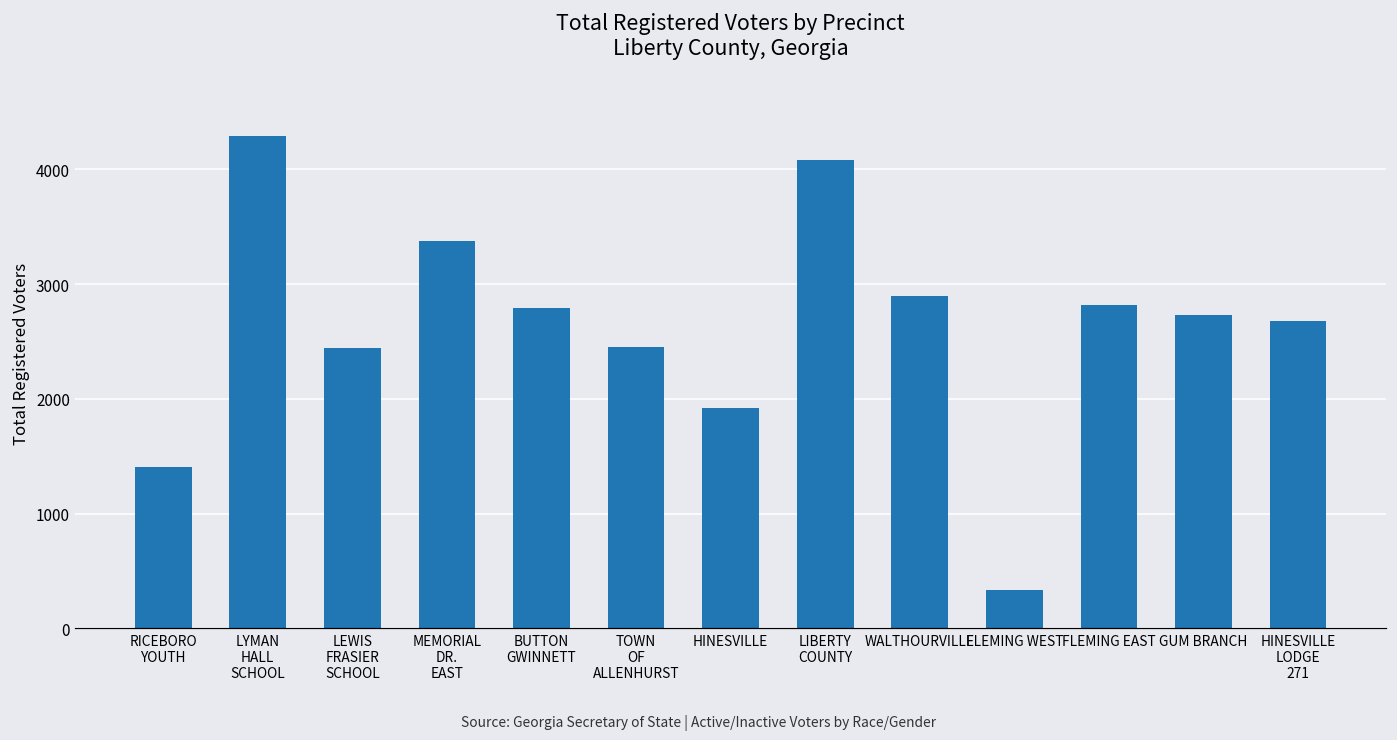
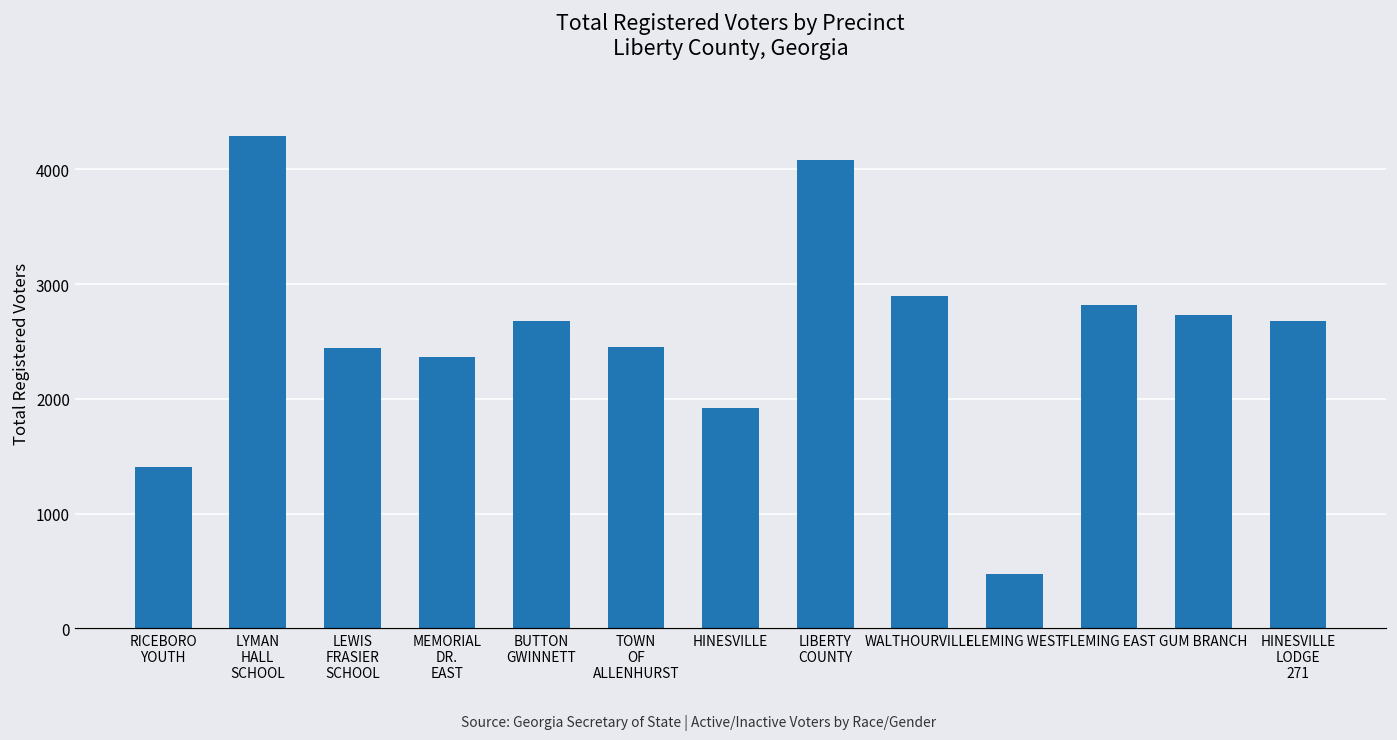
  {
    "RICEBORO YOUTH": 1410,
    "LYMAN HALL SCHOOL": 4290,
    "LEWIS FRASIER SCHOOL": 2450,
-   "MEMORIAL DR. EAST": 3370,
-   "BUTTON GWINNETT": 2790,
+   "MEMORIAL DR. EAST": 2370,
+   "BUTTON GWINNETT": 2680,
    "TOWN OF ALLENHURST": 2450,
    "HINESVILLE": 1930,
    "LIBERTY COUNTY": 4080,
    "WALTHOURVILLE": 2900,
-   "FLEMING WEST": 330,
+   "FLEMING WEST": 470,
    "FLEMING EAST": 2810,
    "GUM BRANCH": 2730,
    "HINESVILLE LODGE 271": 2680
  }
